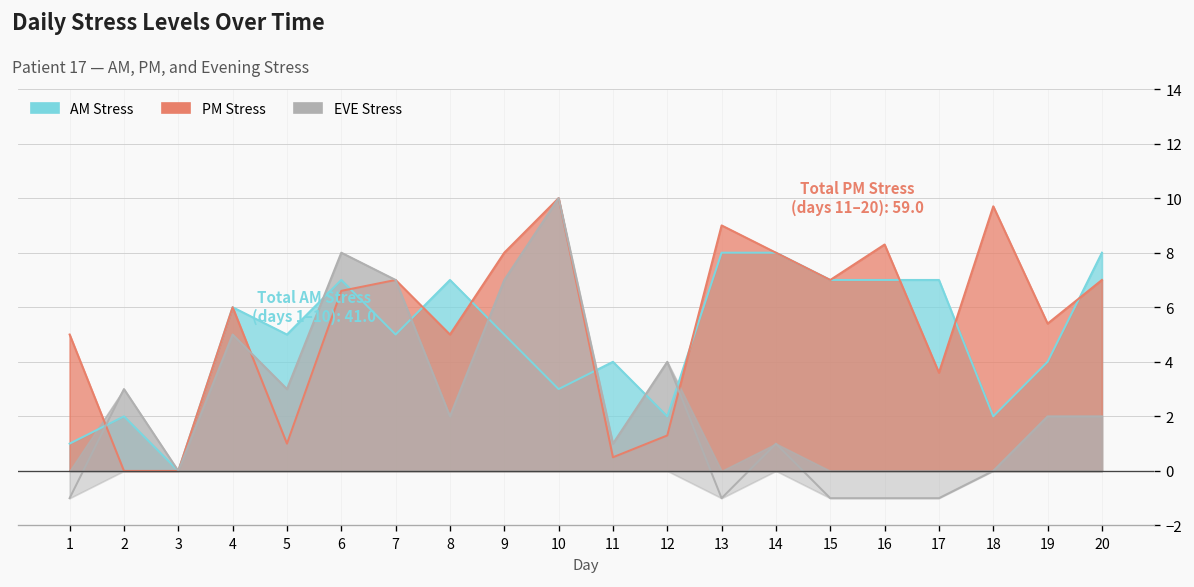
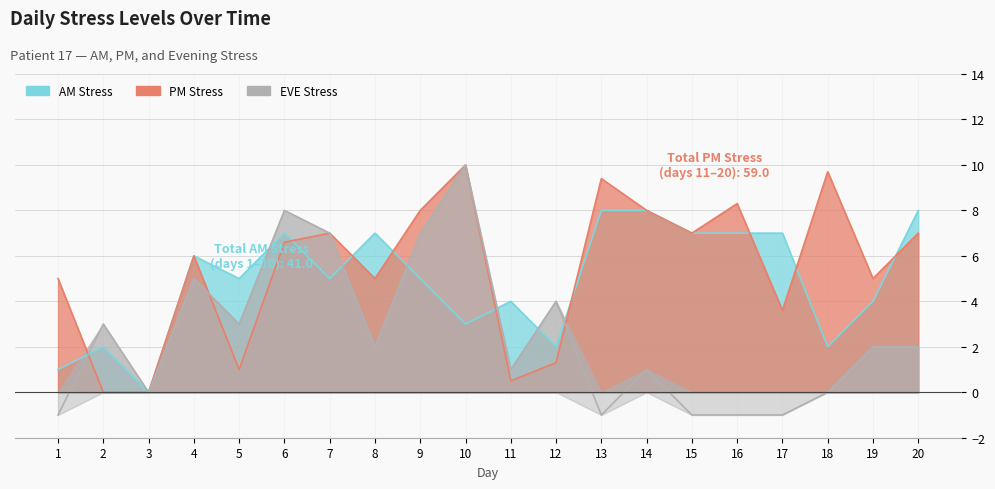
  {
    "PM Stress": {
      "1": 5.0,
      "5": 1.0,
      "8": 5.0,
      "9": 8.0,
      "11": 0.5,
      "12": 1.3,
-     "13": 9.0,
+     "13": 9.4,
      "17": 3.6,
      "18": 9.7,
-     "19": 5.4,
+     "19": 5.0,
      "20": 7.0
    }
  }
